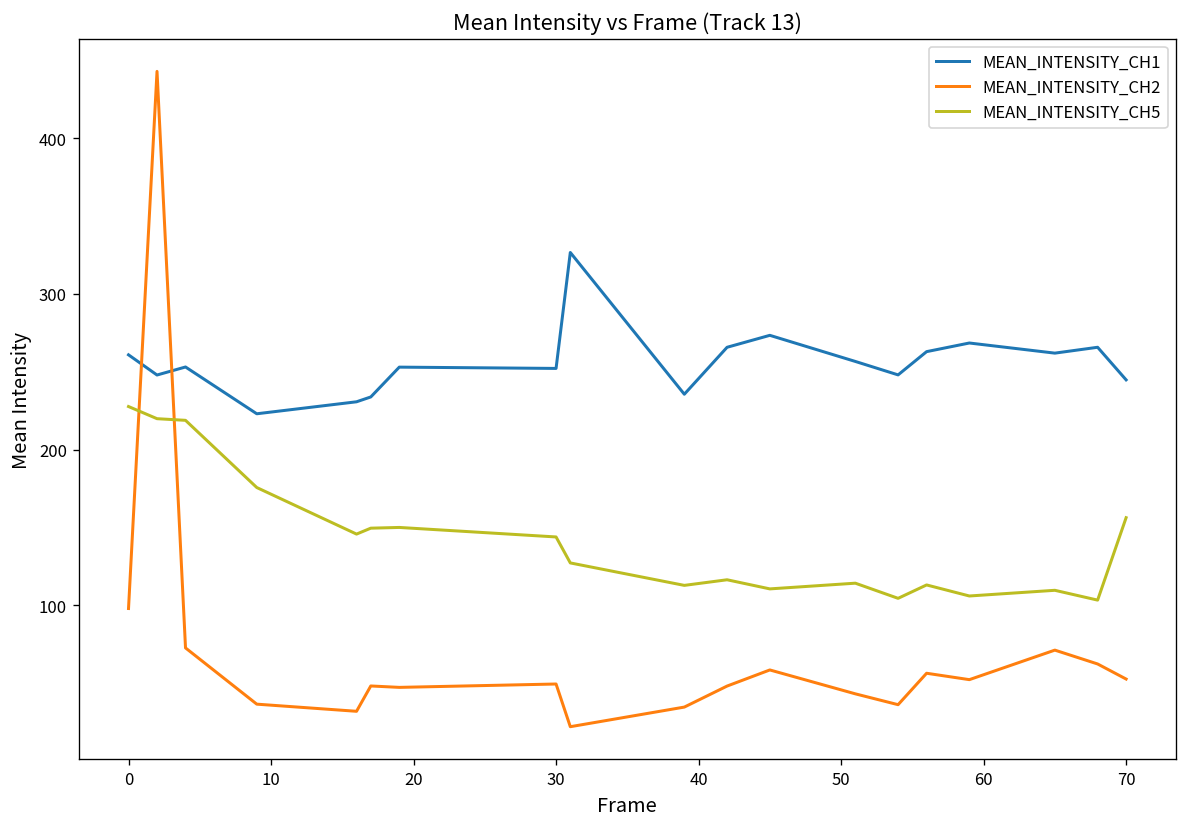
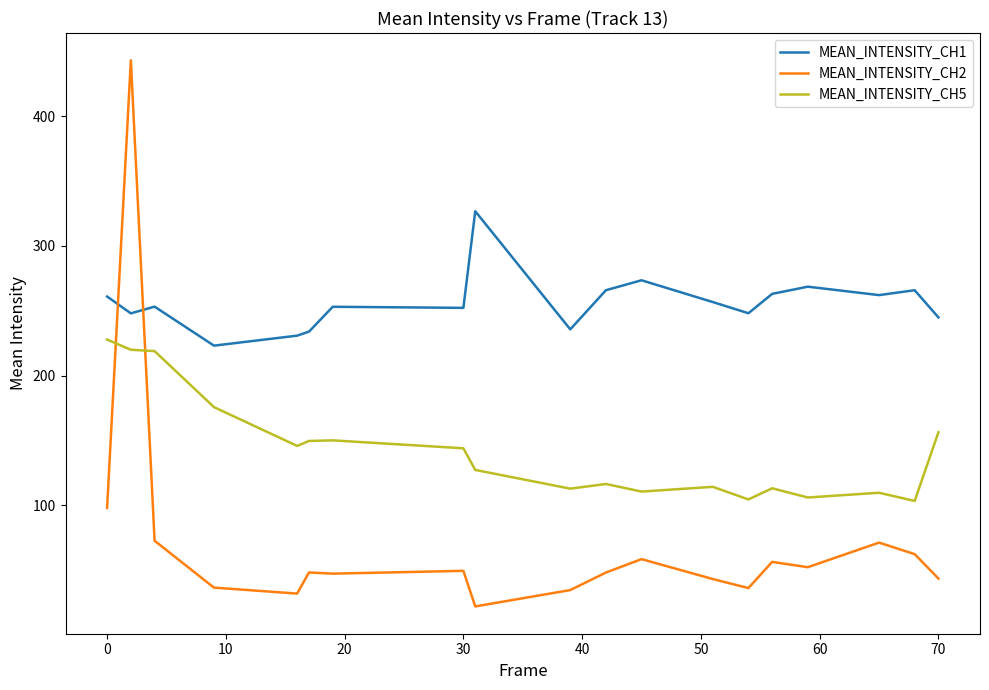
  {
    "MEAN_INTENSITY_CH1": {
      "0": 261,
      "30": 252,
      "70": 245
    },
    "MEAN_INTENSITY_CH2": {
      "0": 98,
      "30": 50,
-     "70": 53
+     "70": 44
    },
    "MEAN_INTENSITY_CH5": {
      "0": 228,
      "30": 144,
      "70": 156
    }
  }
